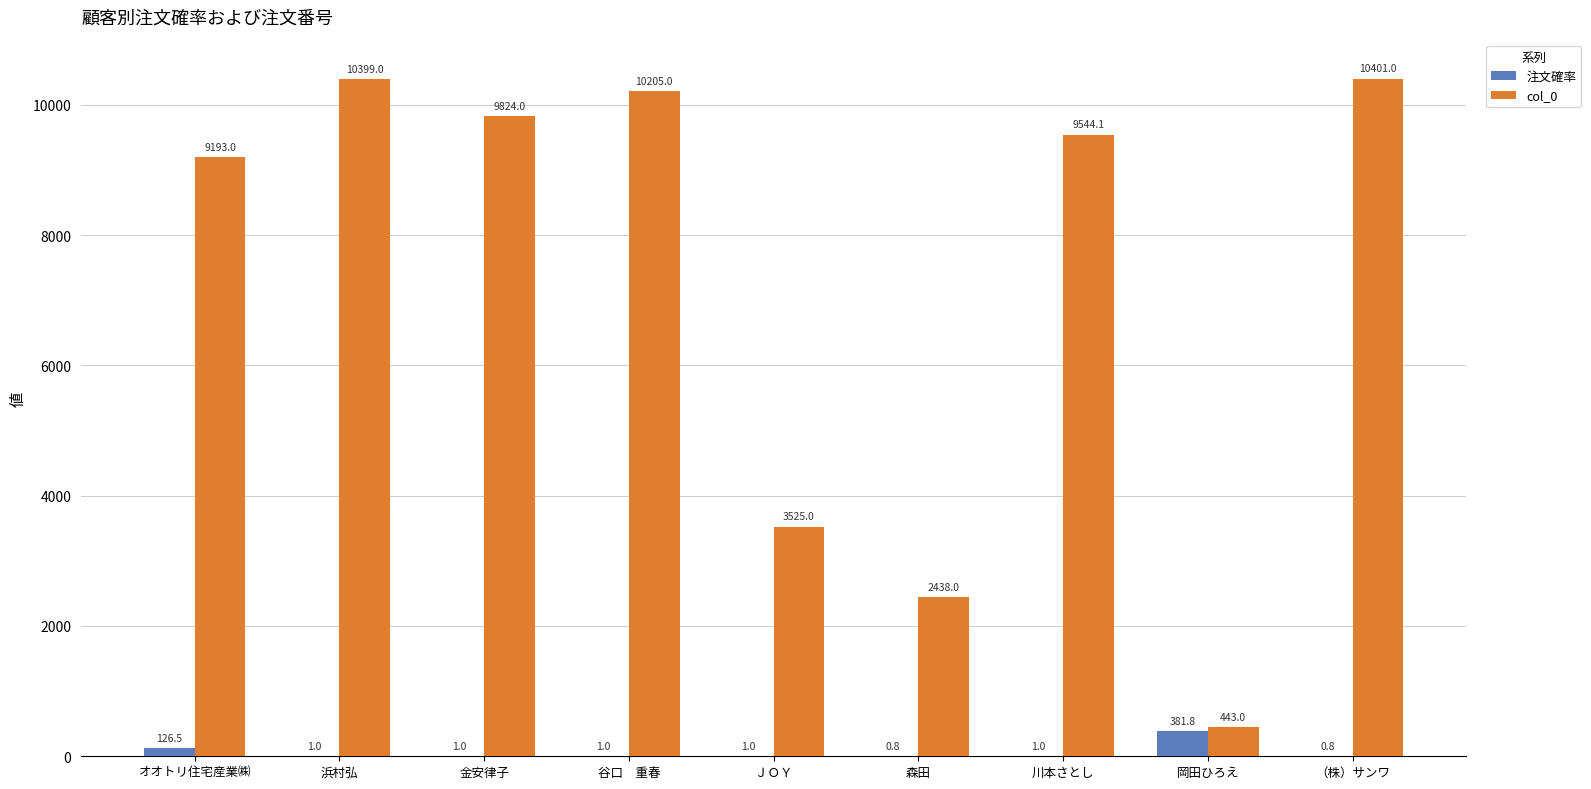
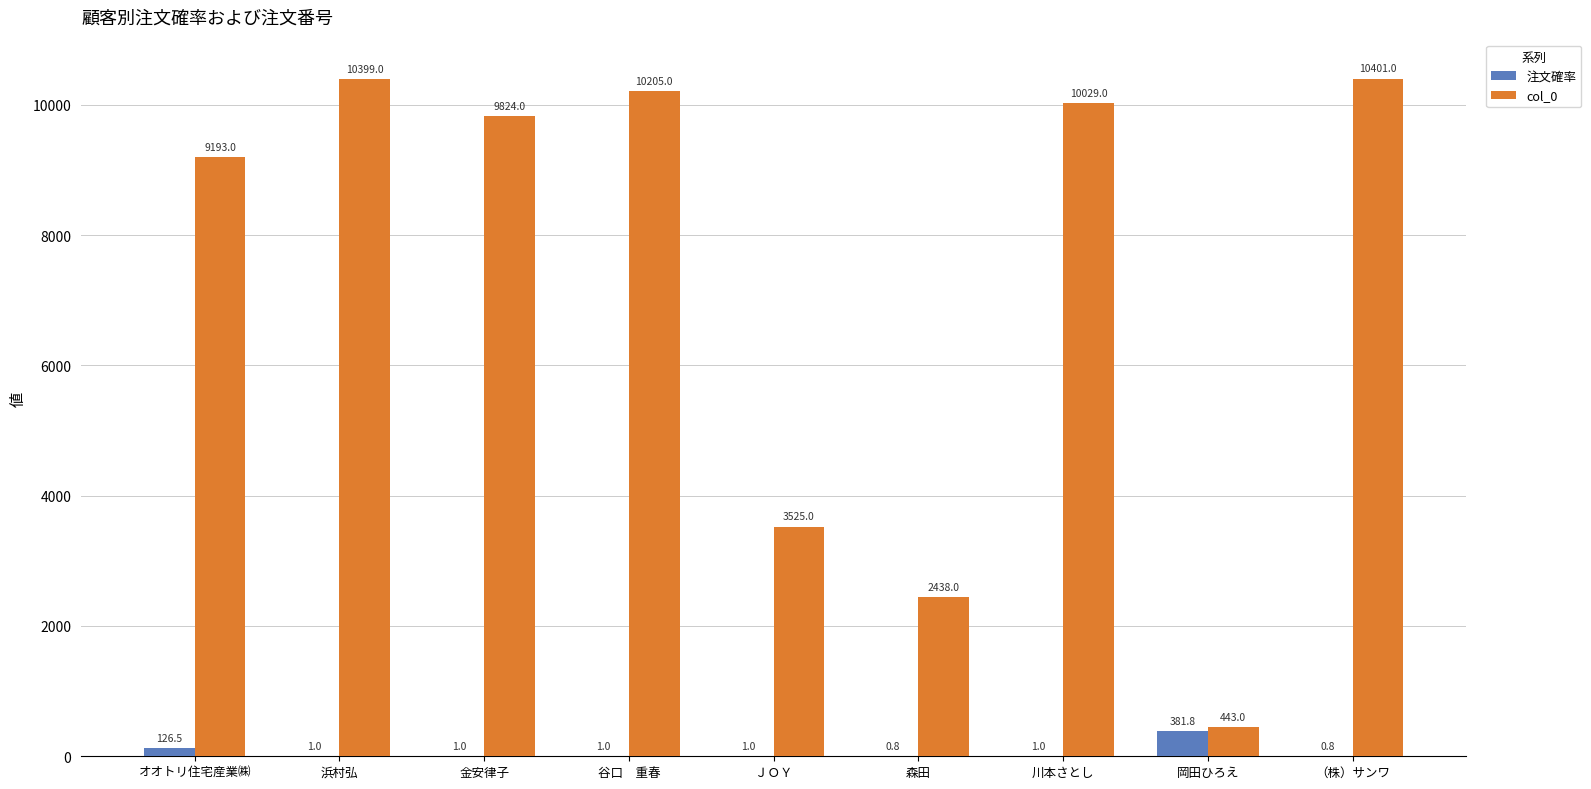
  {
    "注文確率": {
      "オオトリ住宅産業㈱": 126.5,
      "浜村弘": 1.0,
      "金安律子": 1.0,
      "谷口 重春": 1.0,
      "ＪＯＹ": 1.0,
      "森田": 0.8,
      "川本さとし": 1.0,
      "岡田ひろえ": 381.8,
      "（株）サンワ": 0.8
    },
    "col_0": {
      "オオトリ住宅産業㈱": 9193.0,
      "浜村弘": 10399.0,
      "金安律子": 9824.0,
      "谷口 重春": 10205.0,
      "ＪＯＹ": 3525.0,
      "森田": 2438.0,
-     "川本さとし": 9544.1,
+     "川本さとし": 10029.0,
      "岡田ひろえ": 443.0,
      "（株）サンワ": 10401.0
    }
  }
